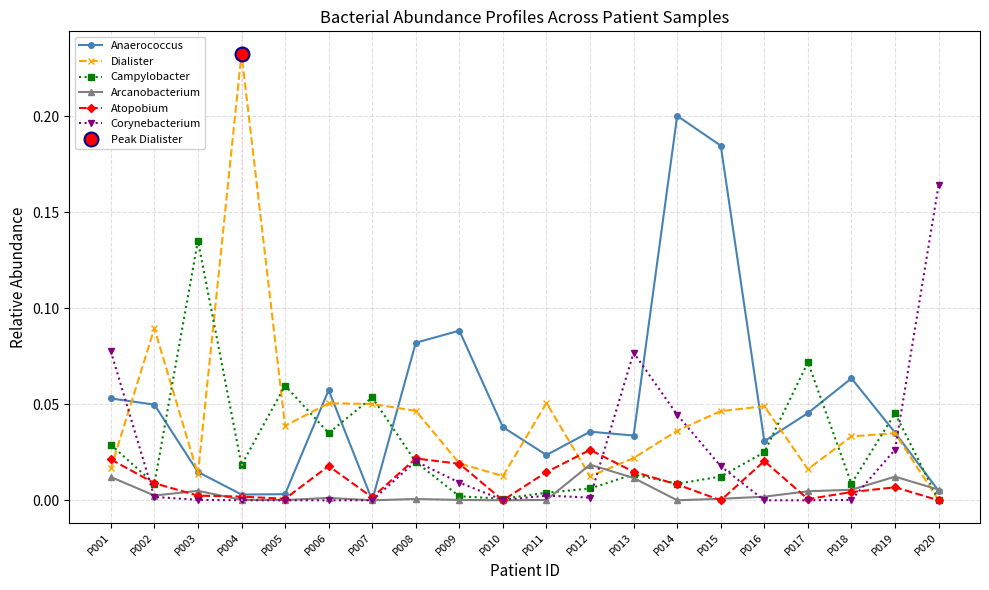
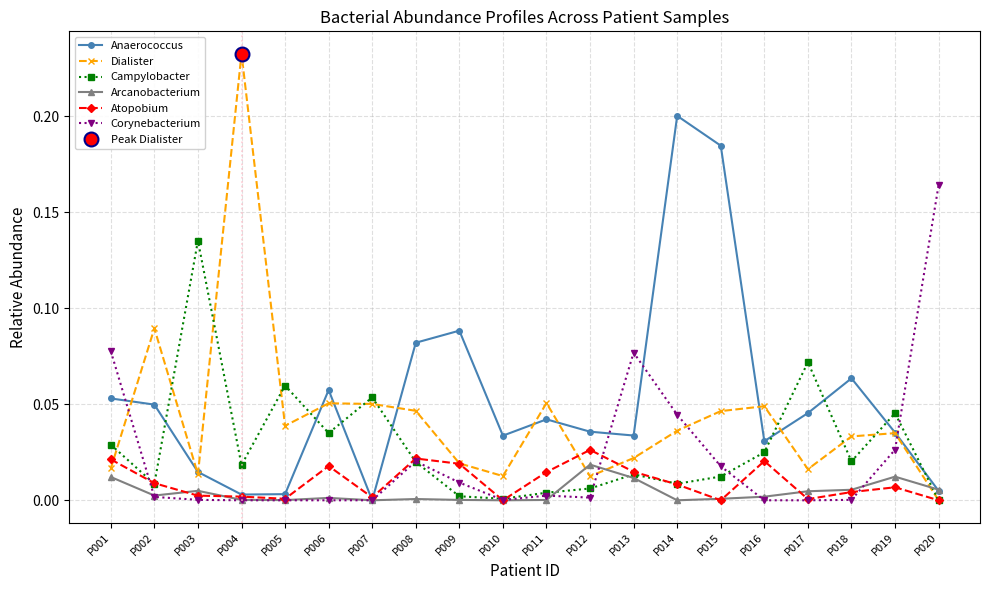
  {
    "Anaerococcus": {
      "P001": 0.053,
      "P002": 0.050,
      "P005": 0.003,
      "P006": 0.057,
      "P008": 0.082,
      "P009": 0.088,
-     "P010": 0.038,
-     "P011": 0.024,
+     "P010": 0.034,
+     "P011": 0.042,
      "P012": 0.036,
      "P013": 0.034,
      "P014": 0.200,
      "P015": 0.185,
      "P016": 0.031,
      "P017": 0.045,
      "P018": 0.064
    },
    "Dialister": {
      "P001": 0.017,
      "P002": 0.090,
      "P005": 0.039,
      "P006": 0.051,
      "P007": 0.050,
      "P008": 0.047,
      "P010": 0.013,
      "P011": 0.051,
      "P012": 0.012,
      "P013": 0.022,
      "P014": 0.036,
      "P015": 0.046,
      "P016": 0.049,
      "P017": 0.016,
      "P018": 0.033
    },
    "Campylobacter": {
      "P001": 0.029,
      "P003": 0.135,
      "P004": 0.018,
      "P005": 0.060,
      "P006": 0.035,
      "P007": 0.054,
      "P009": 0.002,
      "P011": 0.004,
      "P012": 0.006,
      "P013": 0.014,
      "P015": 0.012,
      "P016": 0.025,
      "P017": 0.072,
-     "P018": 0.009,
+     "P018": 0.020,
      "P019": 0.045
    },
    "Arcanobacterium": {
      "P001": 0.012,
      "P003": 0.005,
      "P008": 0.001,
      "P009": 0.000,
      "P011": 0.000,
      "P012": 0.019,
      "P013": 0.012,
      "P014": 0.000,
      "P016": 0.002,
      "P017": 0.005,
      "P019": 0.012
    },
    "Corynebacterium": {
      "P001": 0.078,
      "P003": 0.000,
      "P009": 0.009,
      "P011": 0.002,
      "P012": 0.001,
      "P013": 0.077,
      "P014": 0.045,
      "P015": 0.018,
      "P016": 0.000,
      "P018": 0.000,
      "P019": 0.026,
      "P020": 0.164
    }
  }
